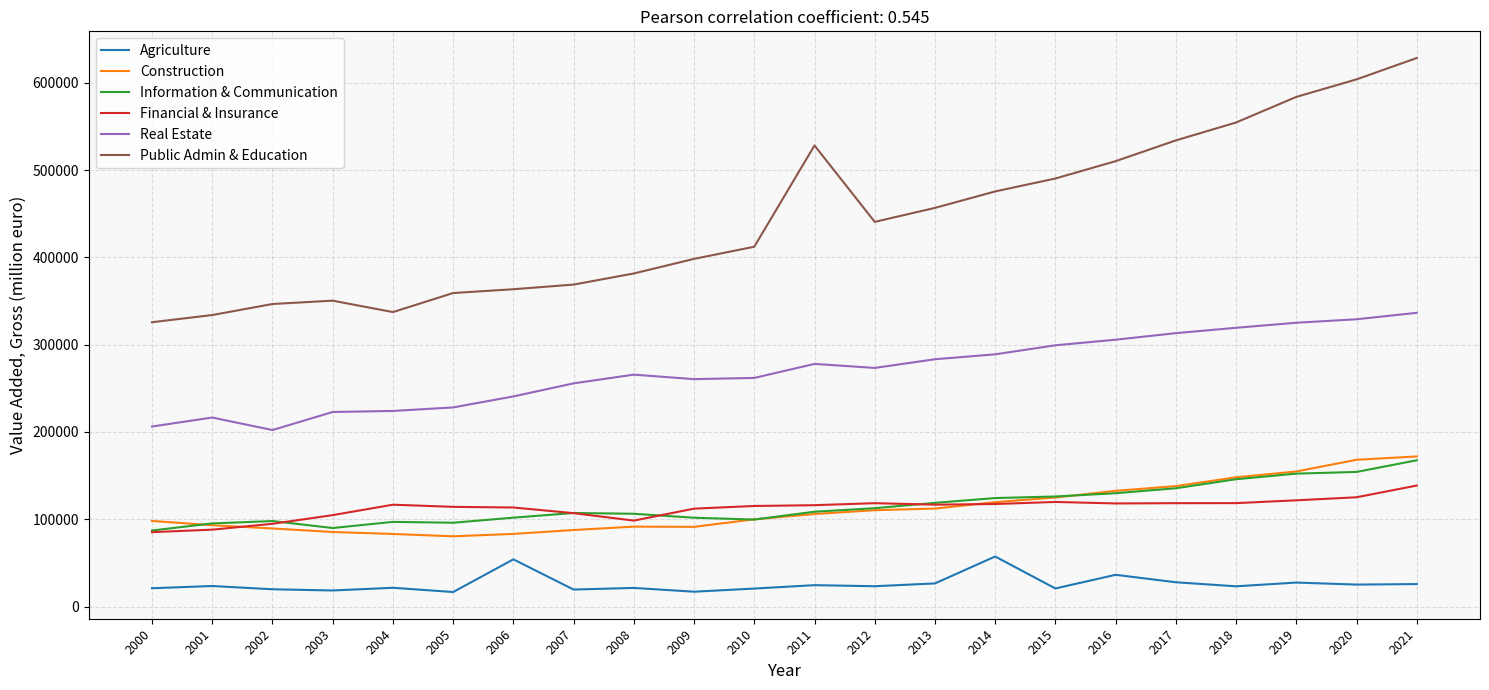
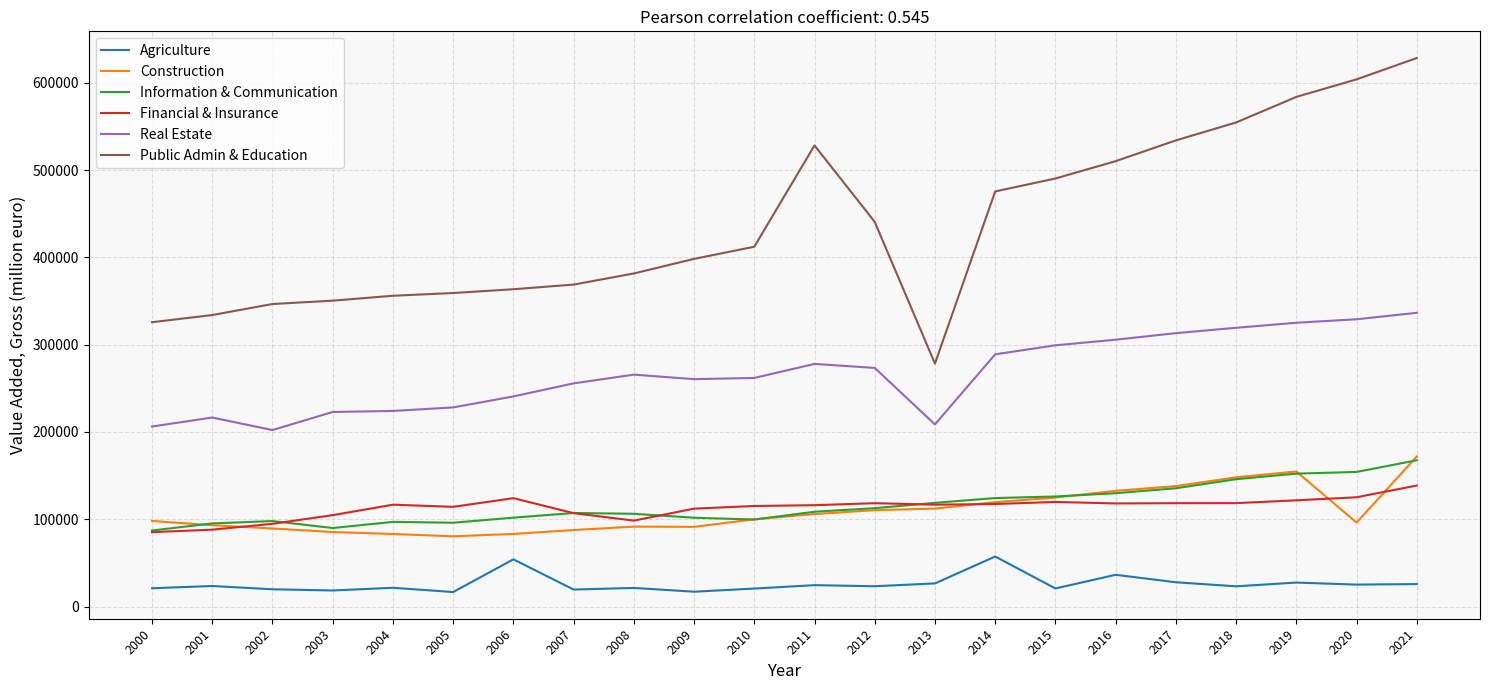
  {
    "Agriculture": {
      "2000": 20000,
      "2001": 20000,
      "2002": 20000,
      "2003": 20000,
      "2004": 20000,
      "2005": 20000,
      "2006": 50000,
      "2007": 20000,
      "2008": 20000,
      "2009": 20000,
      "2010": 20000,
      "2011": 20000,
      "2012": 20000,
      "2013": 30000,
      "2014": 60000,
      "2015": 20000,
      "2016": 40000,
      "2017": 30000,
      "2018": 20000,
      "2019": 30000,
      "2020": 30000,
      "2021": 30000
    },
    "Construction": {
      "2000": 100000,
      "2002": 90000,
      "2003": 90000,
      "2004": 80000,
      "2005": 80000,
      "2006": 80000,
      "2007": 90000,
      "2008": 90000,
      "2009": 90000,
      "2013": 110000,
-     "2020": 170000,
+     "2020": 100000,
      "2021": 170000
    },
    "Information & Communication": {
      "2002": 100000,
      "2003": 90000,
      "2004": 100000,
      "2005": 100000,
      "2006": 100000,
      "2008": 110000,
      "2009": 100000,
      "2014": 120000,
      "2020": 150000,
      "2021": 170000
    },
    "Financial & Insurance": {
      "2001": 90000,
      "2002": 90000,
      "2003": 100000,
      "2004": 120000,
      "2005": 110000,
-     "2006": 110000,
+     "2006": 120000,
      "2008": 100000,
      "2009": 110000,
      "2010": 120000,
      "2011": 120000,
      "2012": 120000,
      "2015": 120000,
      "2016": 120000,
      "2017": 120000,
      "2018": 120000,
      "2019": 120000,
      "2020": 130000,
      "2021": 140000
    },
    "Real Estate": {
      "2000": 210000,
      "2001": 220000,
      "2002": 200000,
      "2003": 220000,
      "2004": 220000,
      "2005": 230000,
      "2006": 240000,
      "2007": 260000,
      "2008": 270000,
      "2009": 260000,
      "2010": 260000,
      "2011": 280000,
      "2012": 270000,
-     "2013": 280000,
+     "2013": 210000,
      "2014": 290000,
      "2015": 300000,
      "2016": 310000,
      "2017": 310000,
      "2018": 320000,
      "2019": 330000,
      "2020": 330000,
      "2021": 340000
    },
    "Public Admin & Education": {
      "2000": 330000,
      "2001": 330000,
      "2002": 350000,
      "2003": 350000,
-     "2004": 340000,
+     "2004": 360000,
      "2005": 360000,
      "2006": 360000,
      "2007": 370000,
      "2008": 380000,
      "2009": 400000,
      "2010": 410000,
      "2011": 530000,
      "2012": 440000,
-     "2013": 460000,
+     "2013": 280000,
      "2014": 480000,
      "2015": 490000,
      "2016": 510000,
      "2017": 530000,
      "2018": 550000,
      "2019": 580000,
      "2020": 600000,
      "2021": 630000
    }
  }
